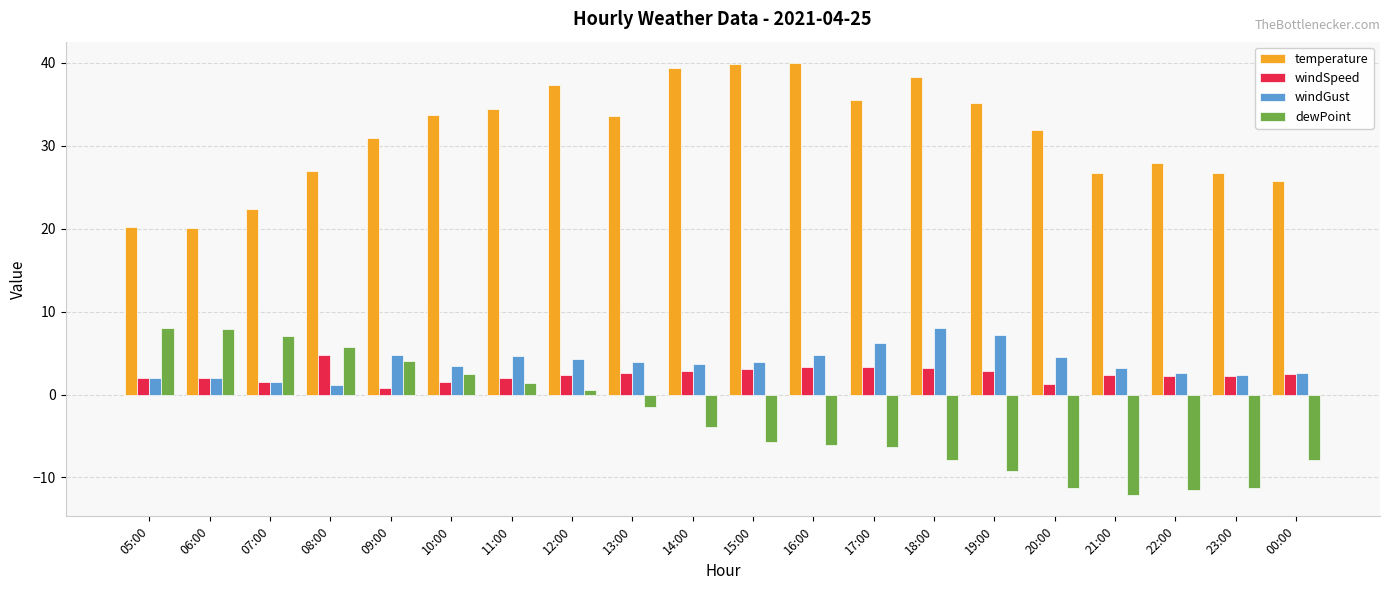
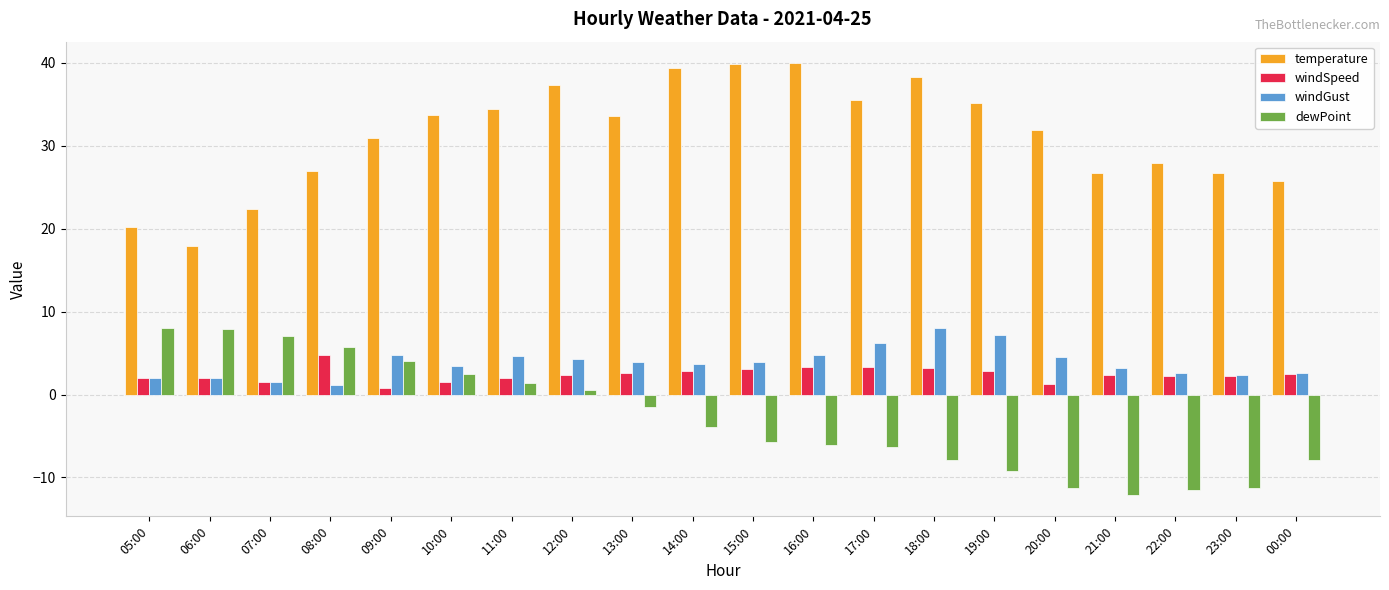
  {
    "temperature": {
      "05:00": 20,
-     "06:00": 20,
+     "06:00": 18,
      "07:00": 22,
      "08:00": 27,
      "09:00": 31,
      "10:00": 34,
      "11:00": 35,
      "12:00": 37,
      "13:00": 34,
      "14:00": 39,
      "15:00": 40,
      "16:00": 40,
      "17:00": 36,
      "18:00": 38,
      "19:00": 35,
      "20:00": 32,
      "21:00": 27,
      "22:00": 28,
      "23:00": 27,
      "00:00": 26
    },
    "windSpeed": {
      "05:00": 2,
      "06:00": 2,
      "07:00": 2,
      "08:00": 5,
      "09:00": 1,
      "10:00": 1,
      "11:00": 2,
      "12:00": 2,
      "13:00": 3,
      "14:00": 3,
      "15:00": 3,
      "16:00": 3,
      "17:00": 3,
      "18:00": 3,
      "19:00": 3,
      "20:00": 1,
      "21:00": 2,
      "22:00": 2,
      "23:00": 2,
      "00:00": 2
    },
    "windGust": {
      "05:00": 2,
      "06:00": 2,
      "07:00": 2,
      "08:00": 1,
      "09:00": 5,
      "10:00": 3,
      "11:00": 5,
      "12:00": 4,
      "13:00": 4,
      "14:00": 4,
      "15:00": 4,
      "16:00": 5,
      "17:00": 6,
      "18:00": 8,
      "19:00": 7,
      "20:00": 5,
      "21:00": 3,
      "22:00": 3,
      "23:00": 2,
      "00:00": 3
    },
    "dewPoint": {
      "05:00": 8,
      "06:00": 8,
      "07:00": 7,
      "08:00": 6,
      "09:00": 4,
      "10:00": 3,
      "11:00": 1,
      "12:00": 1,
      "13:00": -2,
      "14:00": -4,
      "15:00": -6,
      "16:00": -6,
      "17:00": -6,
      "18:00": -8,
      "19:00": -9,
      "20:00": -11,
      "21:00": -12,
      "22:00": -12,
      "23:00": -11,
      "00:00": -8
    }
  }
